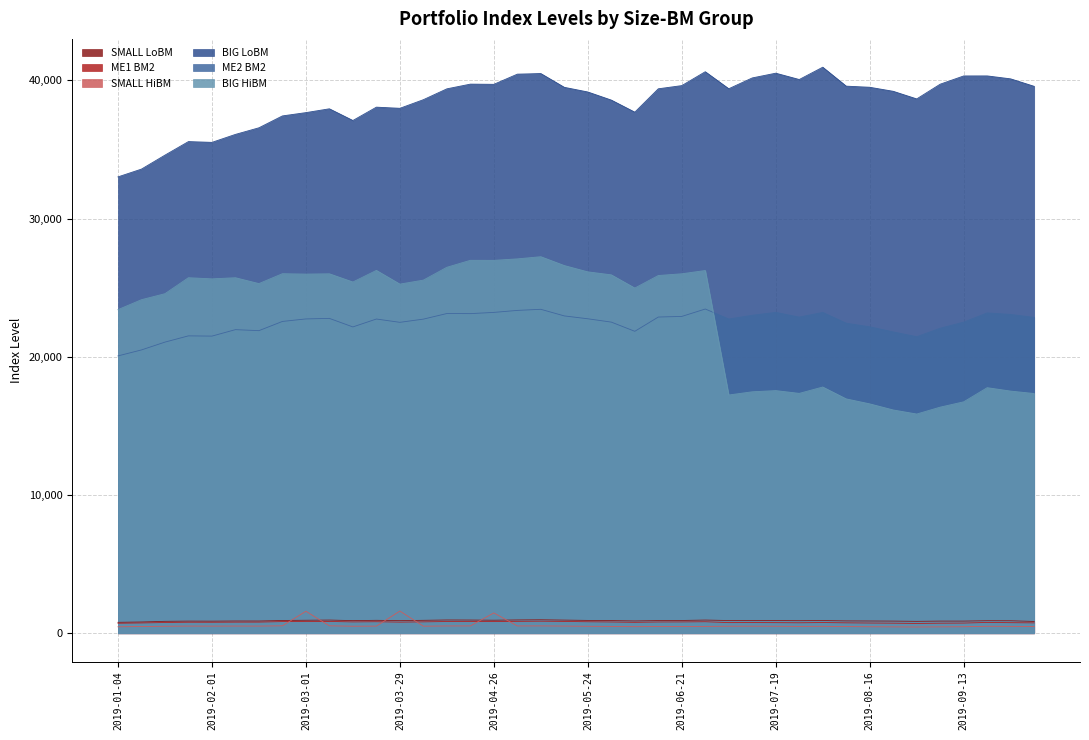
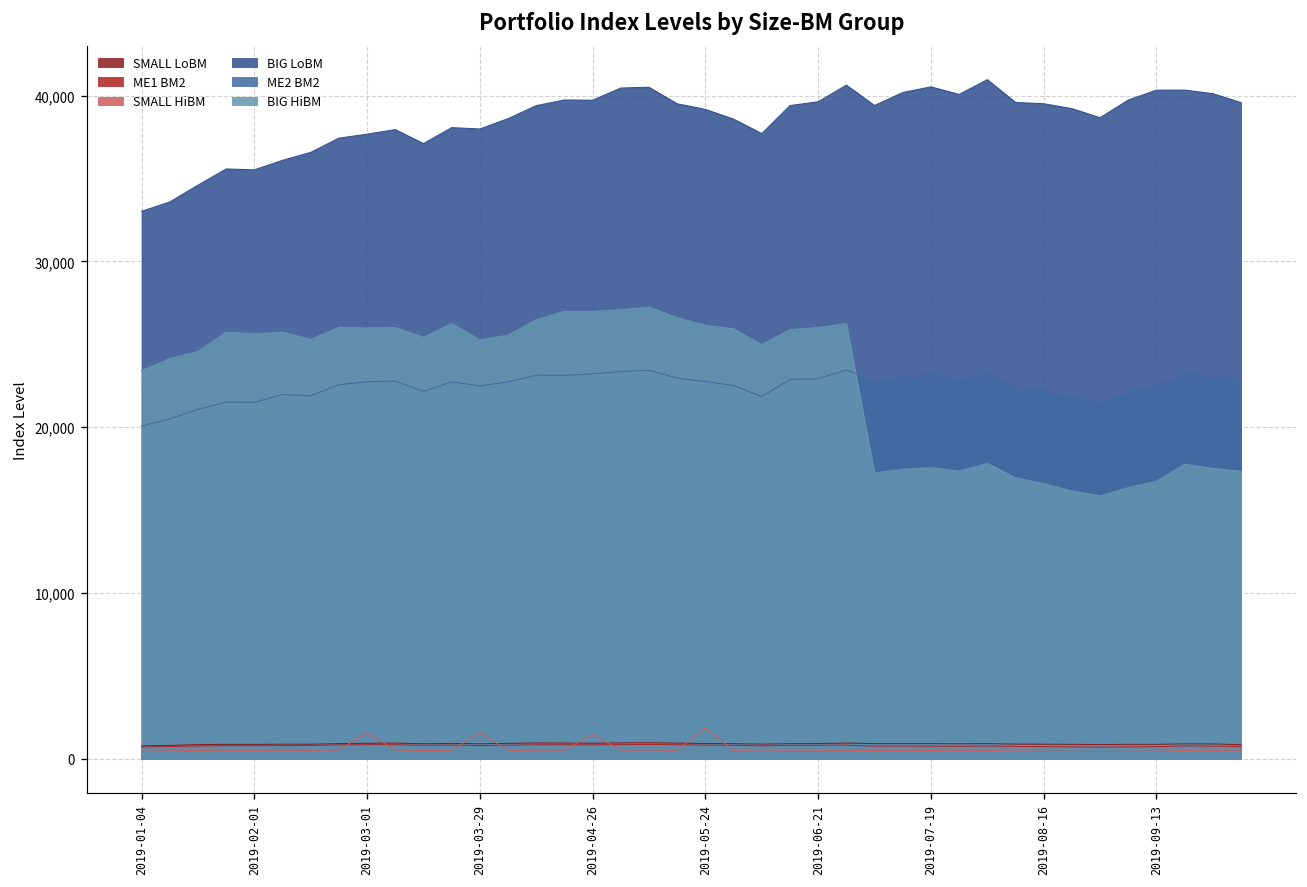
  {
    "SMALL HiBM": {
      "2019-01-04": "500",
      "2019-02-01": "500",
      "2019-03-01": "1,600",
      "2019-03-29": "1,600",
      "2019-04-26": "1,500",
-     "2019-05-24": "500",
+     "2019-05-24": "1,900",
      "2019-06-21": "500",
      "2019-07-19": "500",
      "2019-08-16": "500",
      "2019-09-13": "500"
    }
  }
